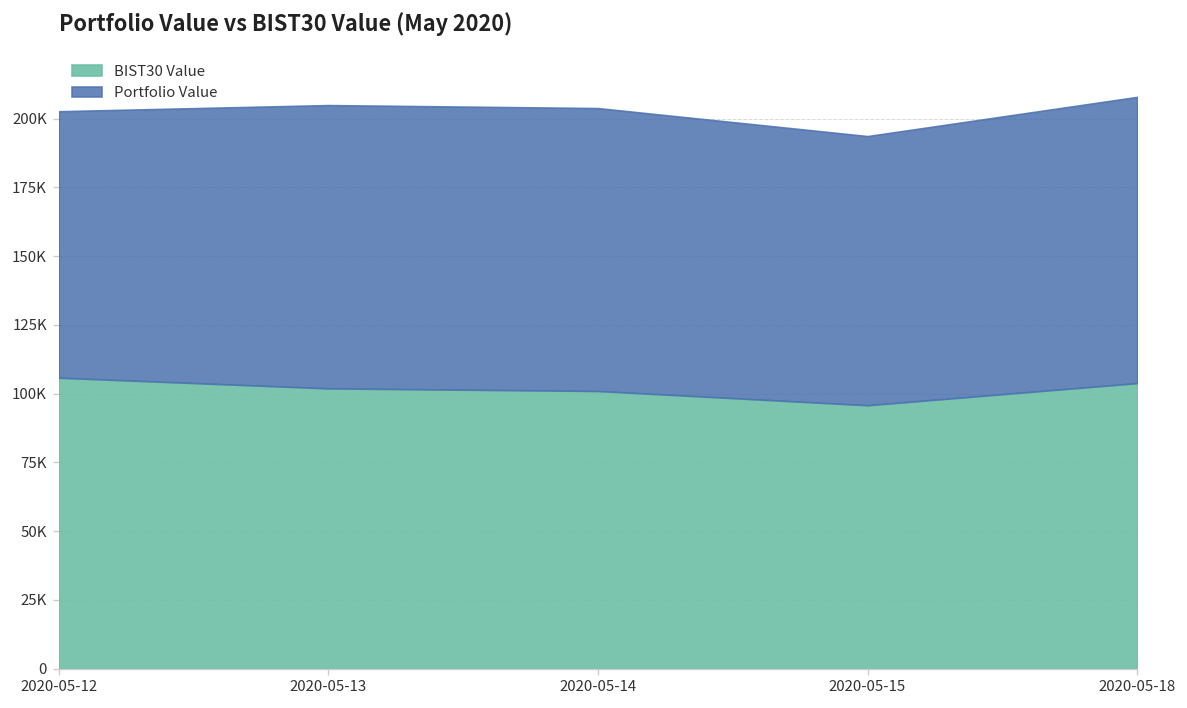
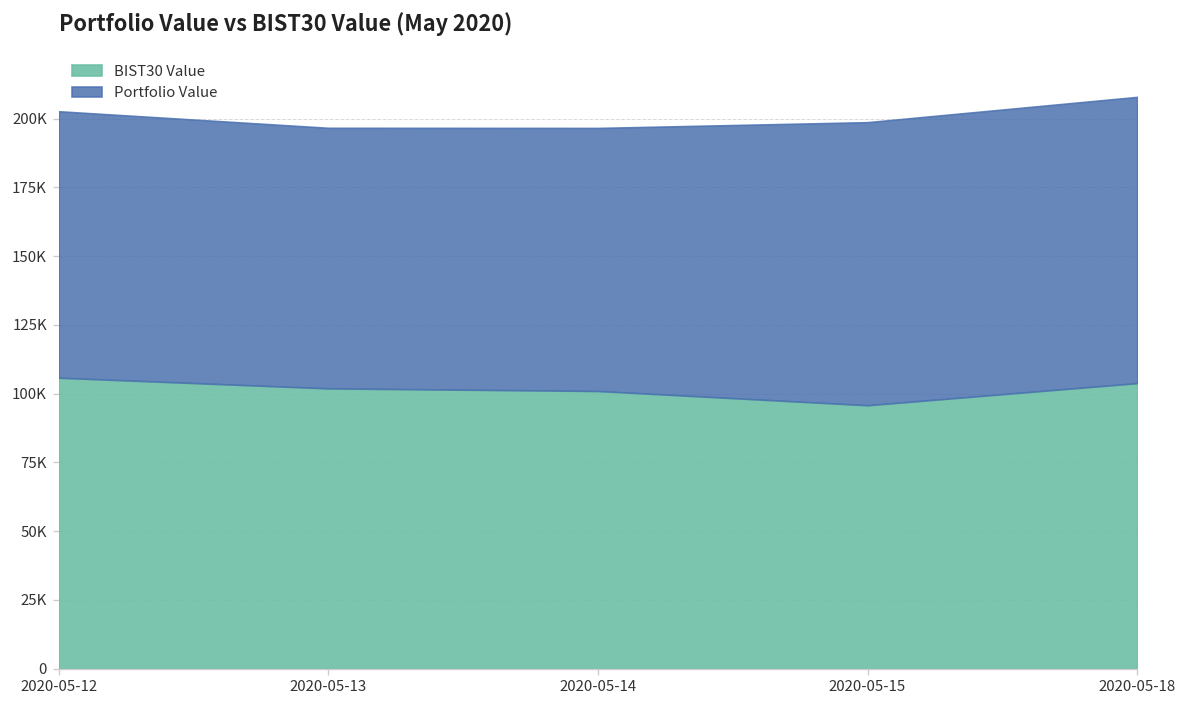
  {
    "BIST30 Value": {
      "2020-05-12": 106000,
      "2020-05-13": 102000,
      "2020-05-14": 101000,
      "2020-05-15": 96000,
      "2020-05-18": 104000
    },
    "Portfolio Value": {
      "2020-05-12": 97000,
-     "2020-05-13": 103000,
-     "2020-05-14": 103000,
-     "2020-05-15": 98000,
+     "2020-05-13": 95000,
+     "2020-05-14": 96000,
+     "2020-05-15": 103000,
      "2020-05-18": 104000
    }
  }
